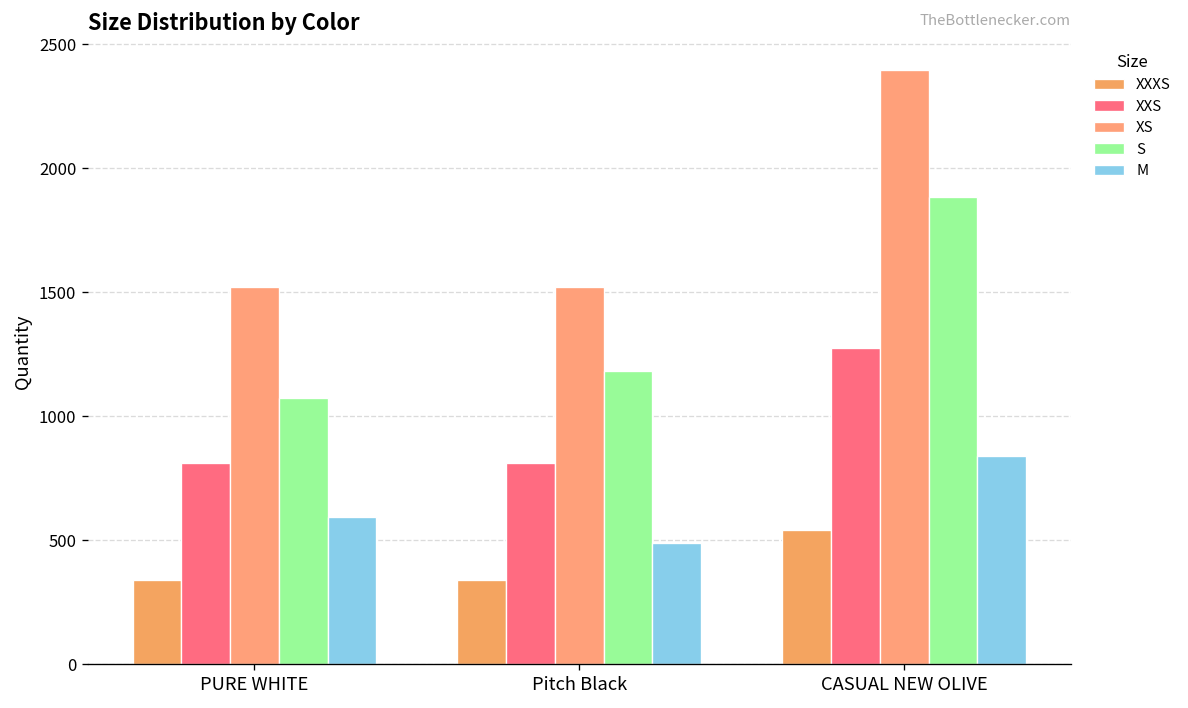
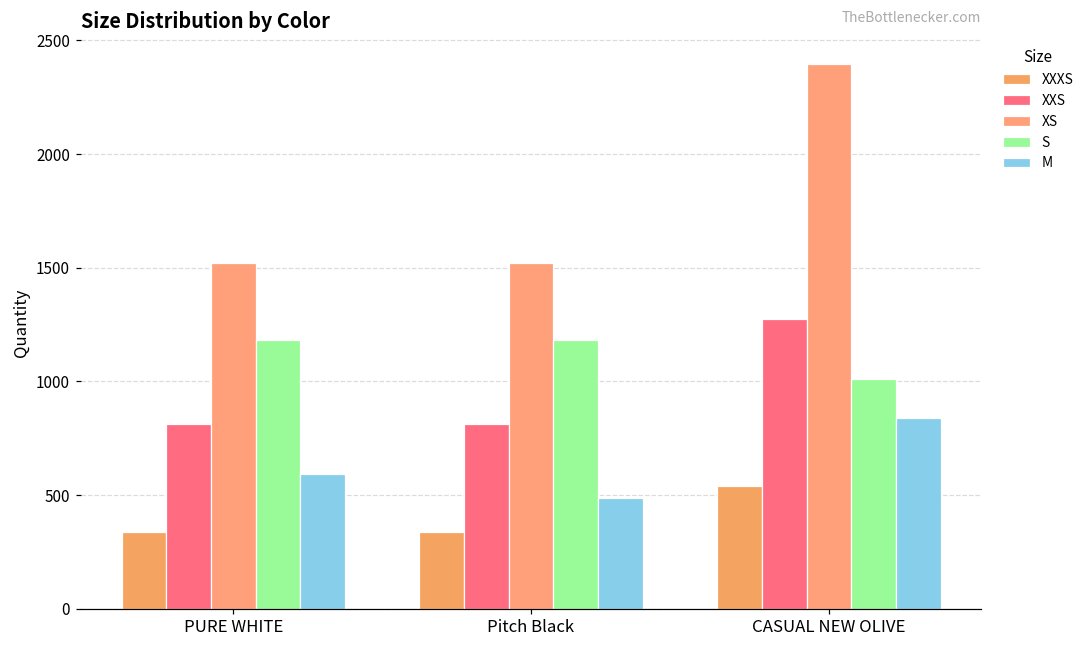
  {
    "S": {
-     "PURE WHITE": 1070,
+     "PURE WHITE": 1180,
      "Pitch Black": 1180,
-     "CASUAL NEW OLIVE": 1880
+     "CASUAL NEW OLIVE": 1010
    },
    "M": {
      "PURE WHITE": 590,
      "Pitch Black": 490,
      "CASUAL NEW OLIVE": 840
    }
  }
